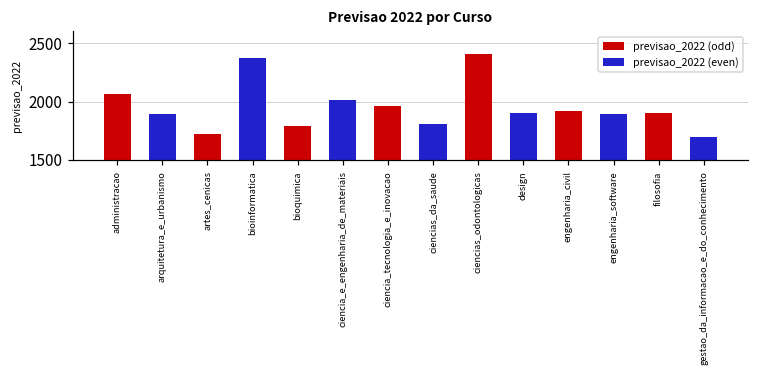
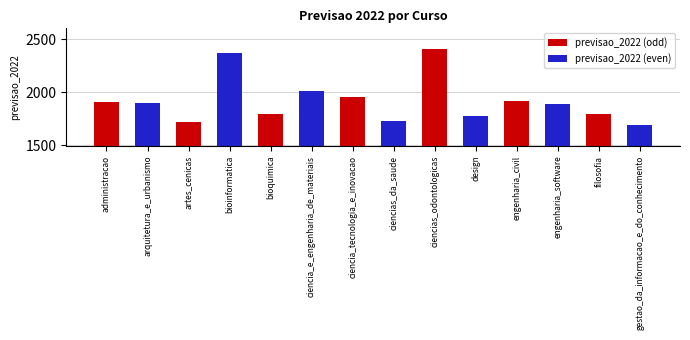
  {
    "previsao_2022 (odd)": {
-     "administracao": 2070,
+     "administracao": 1910,
      "artes_cenicas": 1720,
      "bioquimica": 1790,
      "ciencia_tecnologia_e_inovacao": 1960,
      "ciencias_odontologicas": 2410,
      "engenharia_civil": 1920,
-     "filosofia": 1900
+     "filosofia": 1800
    },
    "previsao_2022 (even)": {
      "arquitetura_e_urbanismo": 1900,
      "bioinformatica": 2380,
      "ciencia_e_engenharia_de_materiais": 2010,
-     "ciencias_da_saude": 1810,
-     "design": 1900,
+     "ciencias_da_saude": 1730,
+     "design": 1780,
      "engenharia_software": 1890,
      "gestao_da_informacao_e_do_conhecimento": 1690
    }
  }
